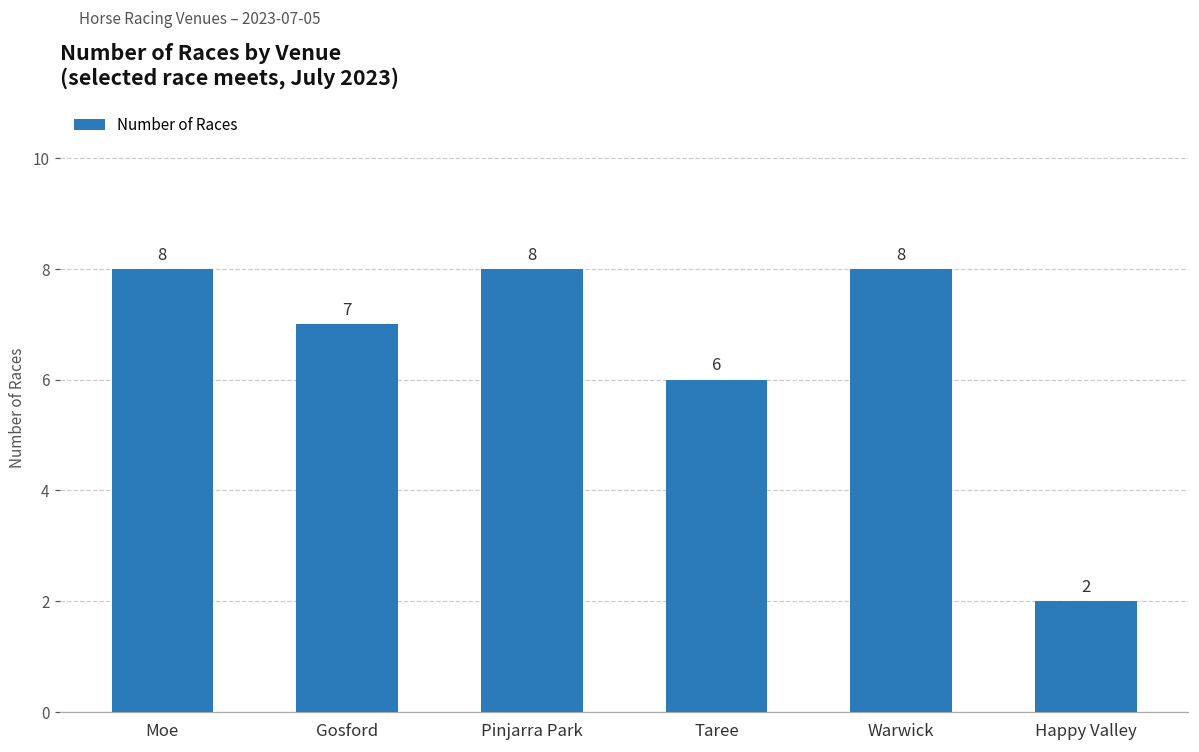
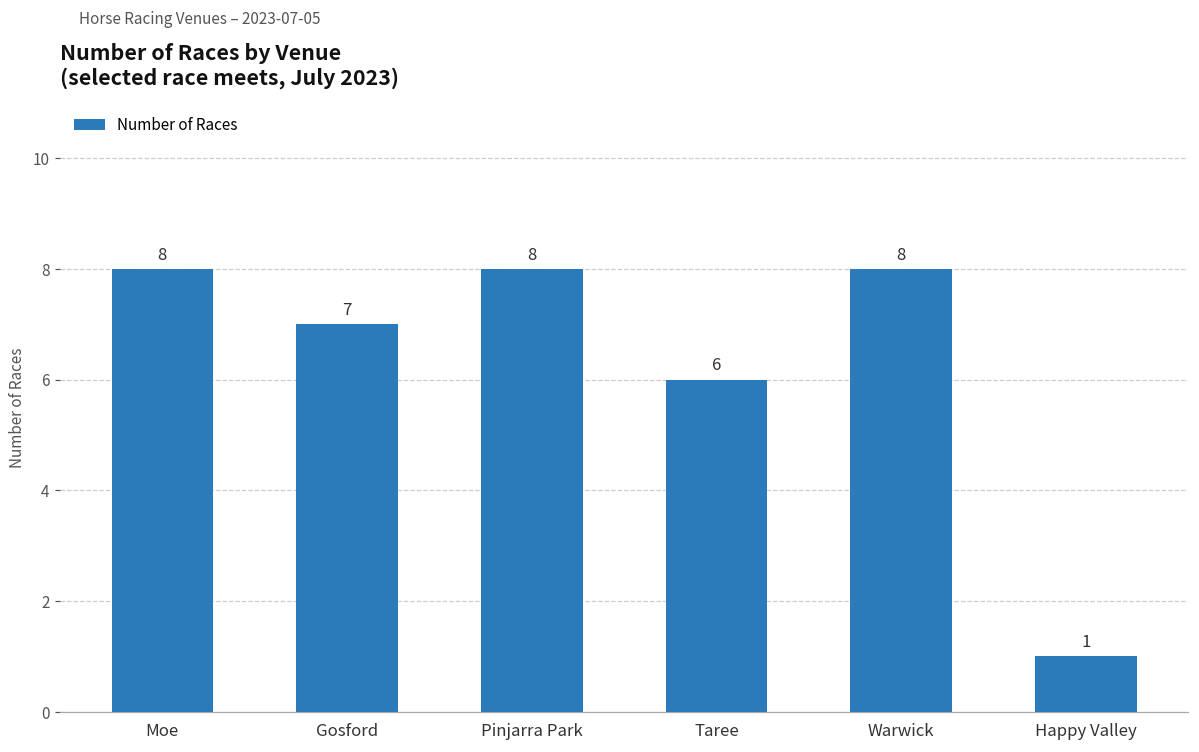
  {
    "Moe": 8,
    "Gosford": 7,
    "Pinjarra Park": 8,
    "Taree": 6,
    "Warwick": 8,
-   "Happy Valley": 2
+   "Happy Valley": 1
  }
